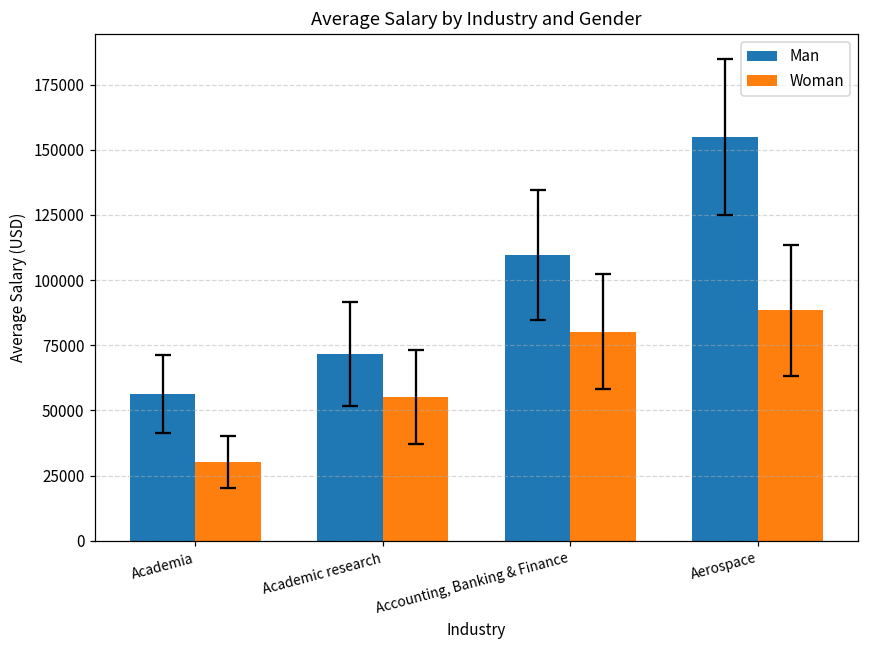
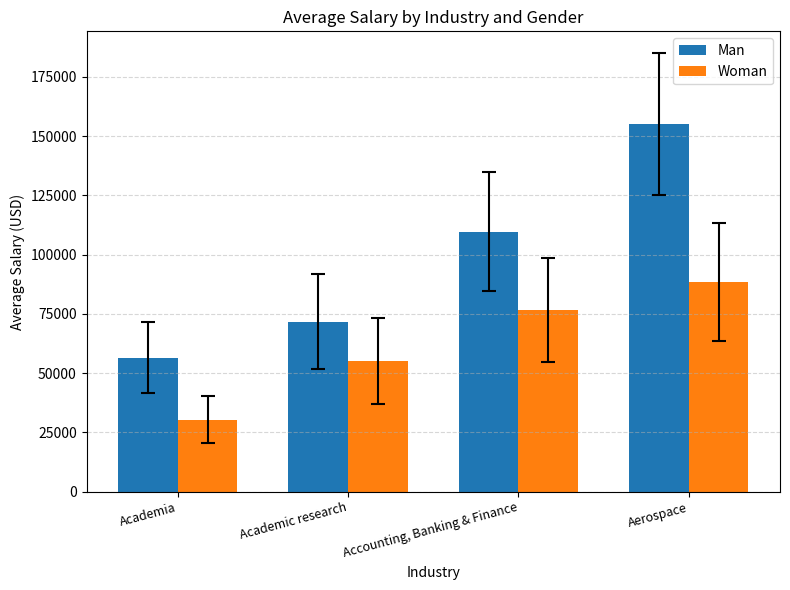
  {
    "Woman": {
      "Academia": 30000,
      "Academic research": 55000,
-     "Accounting, Banking & Finance": 80000,
+     "Accounting, Banking & Finance": 77000,
      "Aerospace": 88000
    }
  }
